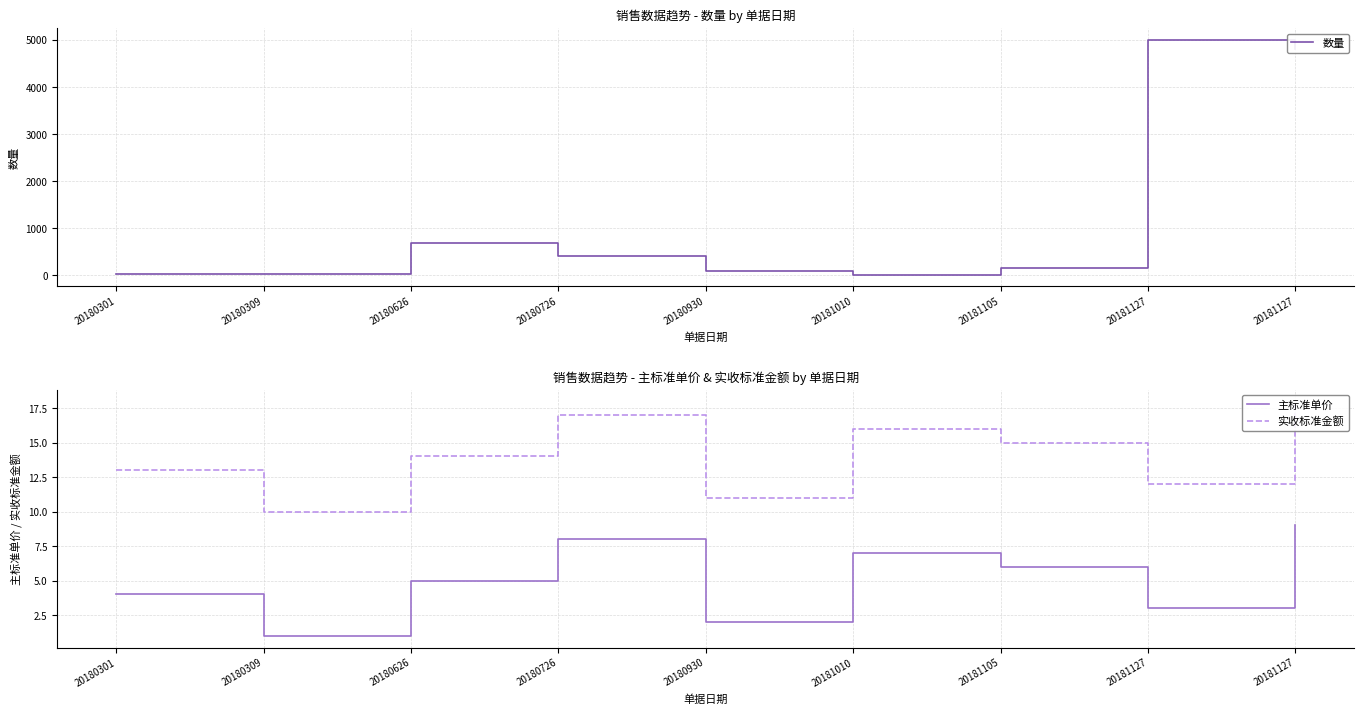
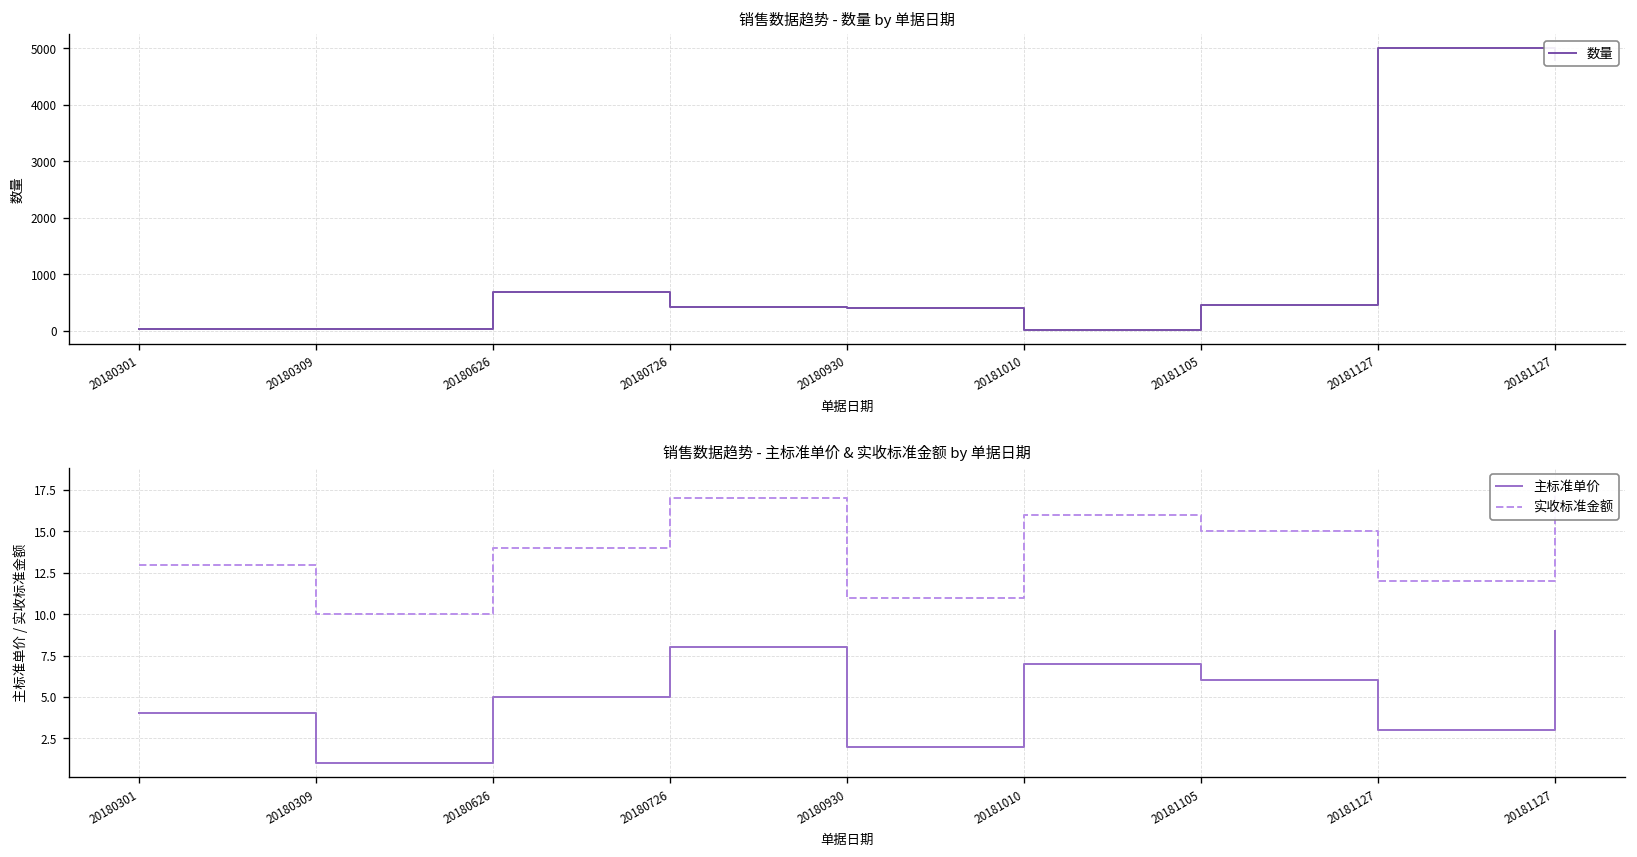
  {
    "销售数据趋势 - 数量 by 单据日期": {
      "20180301": 0,
      "20180309": 0,
      "20180626": 700,
      "20180726": 400,
-     "20180930": 100,
+     "20180930": 400,
      "20181010": 0,
-     "20181105": 200
+     "20181105": 500
    }
  }
